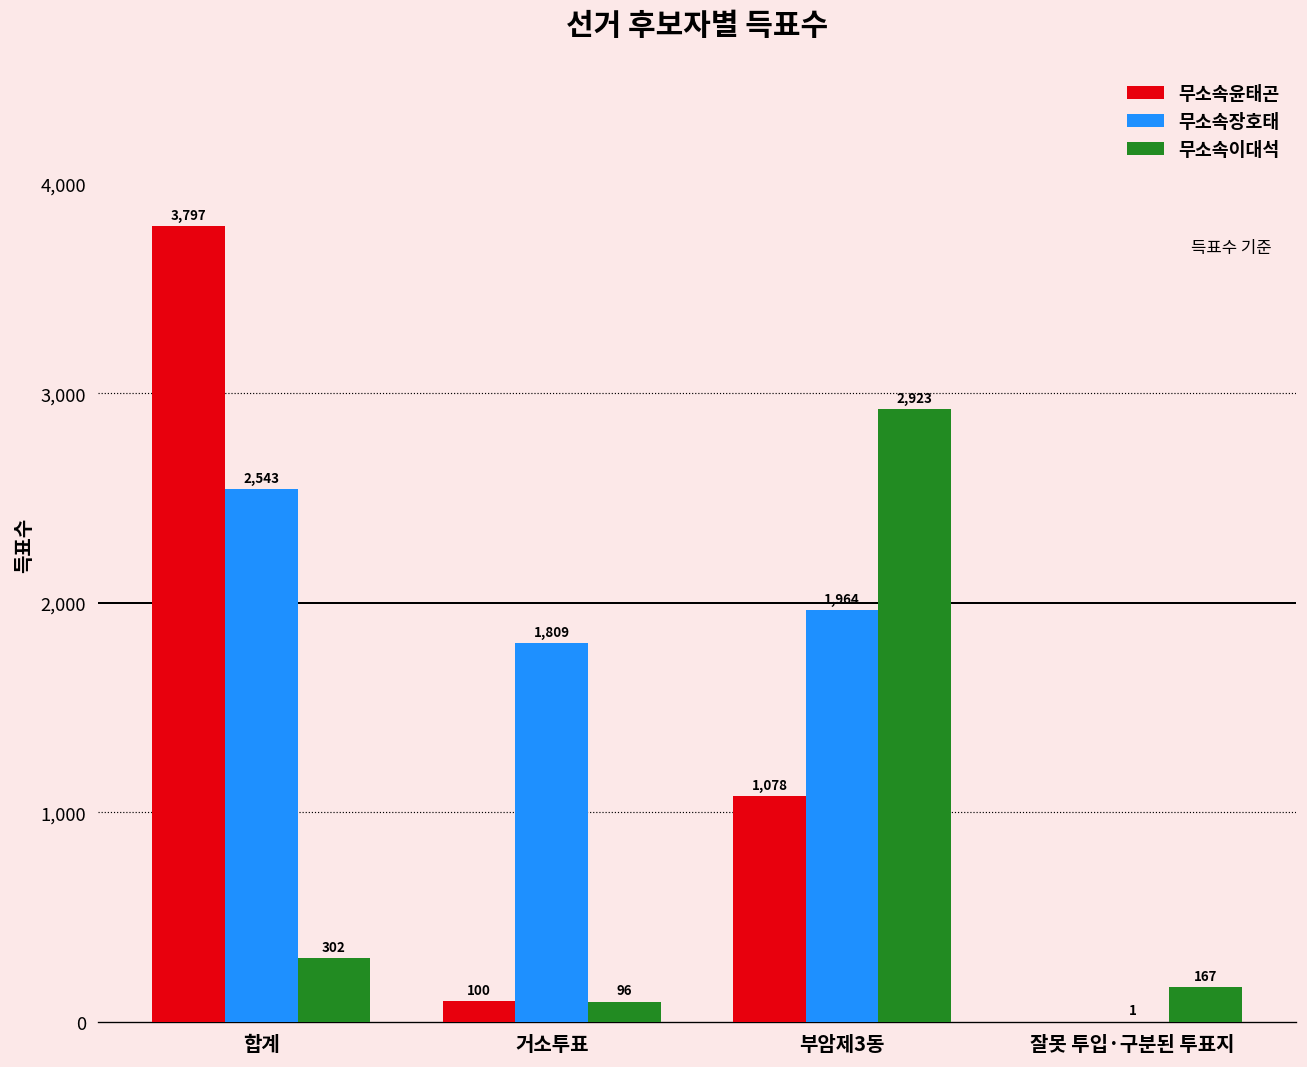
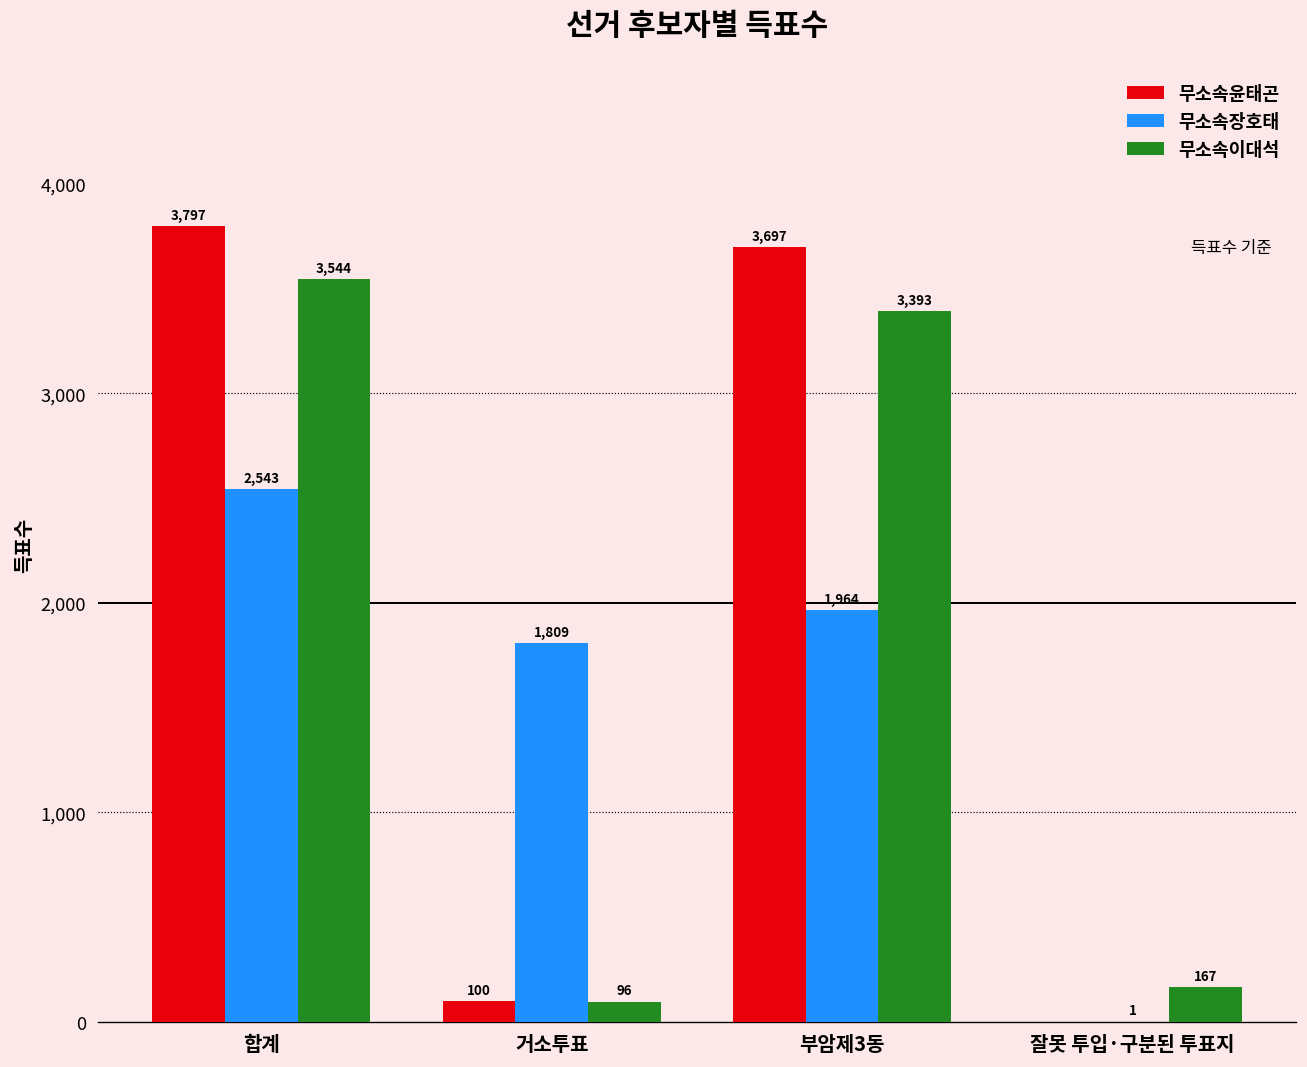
  {
    "무소속윤태곤": {
      "합계": "3,797",
      "거소투표": "100",
-     "부암제3동": "1,078"
+     "부암제3동": "3,697"
    },
    "무소속장호태": {
      "합계": "2,543",
      "거소투표": "1,809",
      "부암제3동": "1,964",
      "잘못 투입·구분된 투표지": "1"
    },
    "무소속이대석": {
-     "합계": "302",
+     "합계": "3,544",
      "거소투표": "96",
-     "부암제3동": "2,923",
+     "부암제3동": "3,393",
      "잘못 투입·구분된 투표지": "167"
    }
  }
